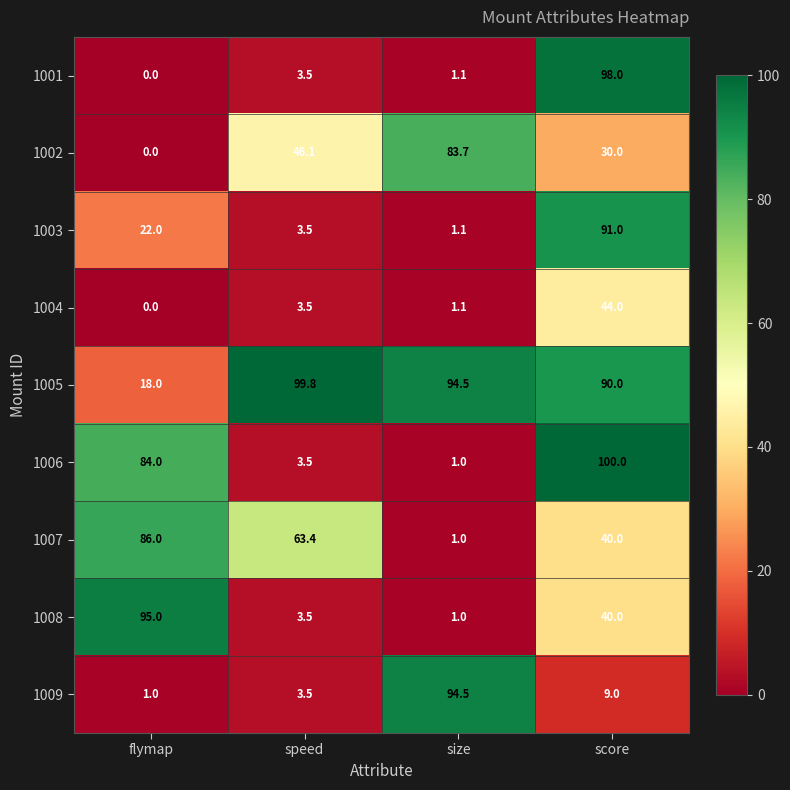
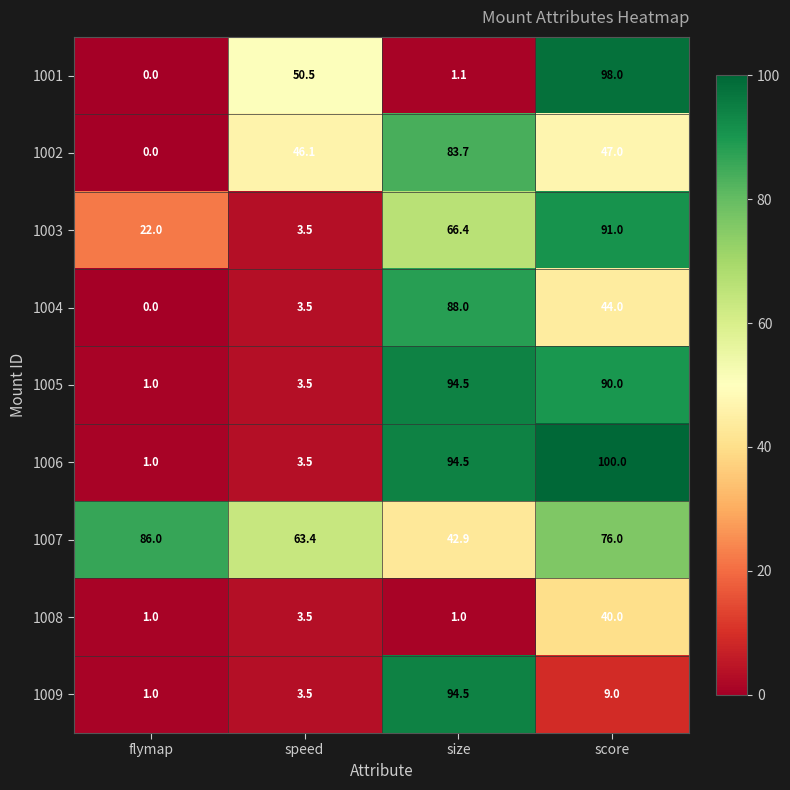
  {
    "1001": {
      "flymap": 0.0,
-     "speed": 3.5,
+     "speed": 50.5,
      "size": 1.1,
      "score": 98.0
    },
    "1002": {
      "flymap": 0.0,
      "speed": 46.1,
      "size": 83.7,
-     "score": 30.0
+     "score": 47.0
    },
    "1003": {
      "flymap": 22.0,
      "speed": 3.5,
-     "size": 1.1,
+     "size": 66.4,
      "score": 91.0
    },
    "1004": {
      "flymap": 0.0,
      "speed": 3.5,
-     "size": 1.1,
+     "size": 88.0,
      "score": 44.0
    },
    "1005": {
-     "flymap": 18.0,
-     "speed": 99.8,
+     "flymap": 1.0,
+     "speed": 3.5,
      "size": 94.5,
      "score": 90.0
    },
    "1006": {
-     "flymap": 84.0,
+     "flymap": 1.0,
      "speed": 3.5,
-     "size": 1.0,
+     "size": 94.5,
      "score": 100.0
    },
    "1007": {
      "flymap": 86.0,
      "speed": 63.4,
-     "size": 1.0,
-     "score": 40.0
+     "size": 42.9,
+     "score": 76.0
    },
    "1008": {
-     "flymap": 95.0,
+     "flymap": 1.0,
      "speed": 3.5,
      "size": 1.0,
      "score": 40.0
    },
    "1009": {
      "flymap": 1.0,
      "speed": 3.5,
      "size": 94.5,
      "score": 9.0
    }
  }
